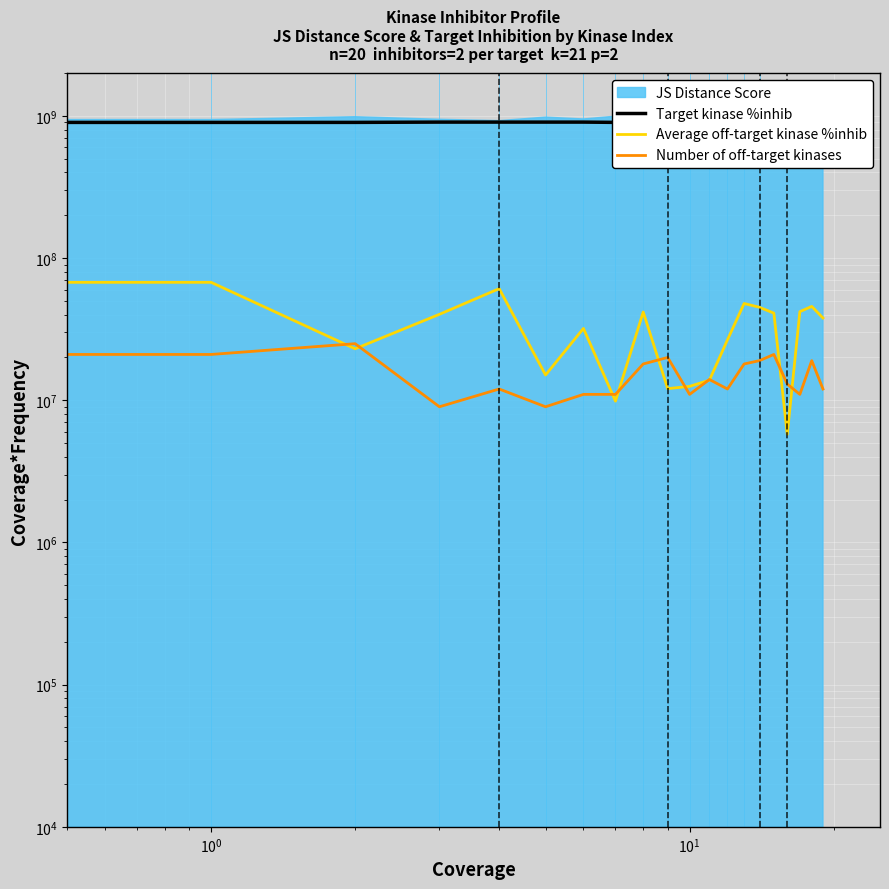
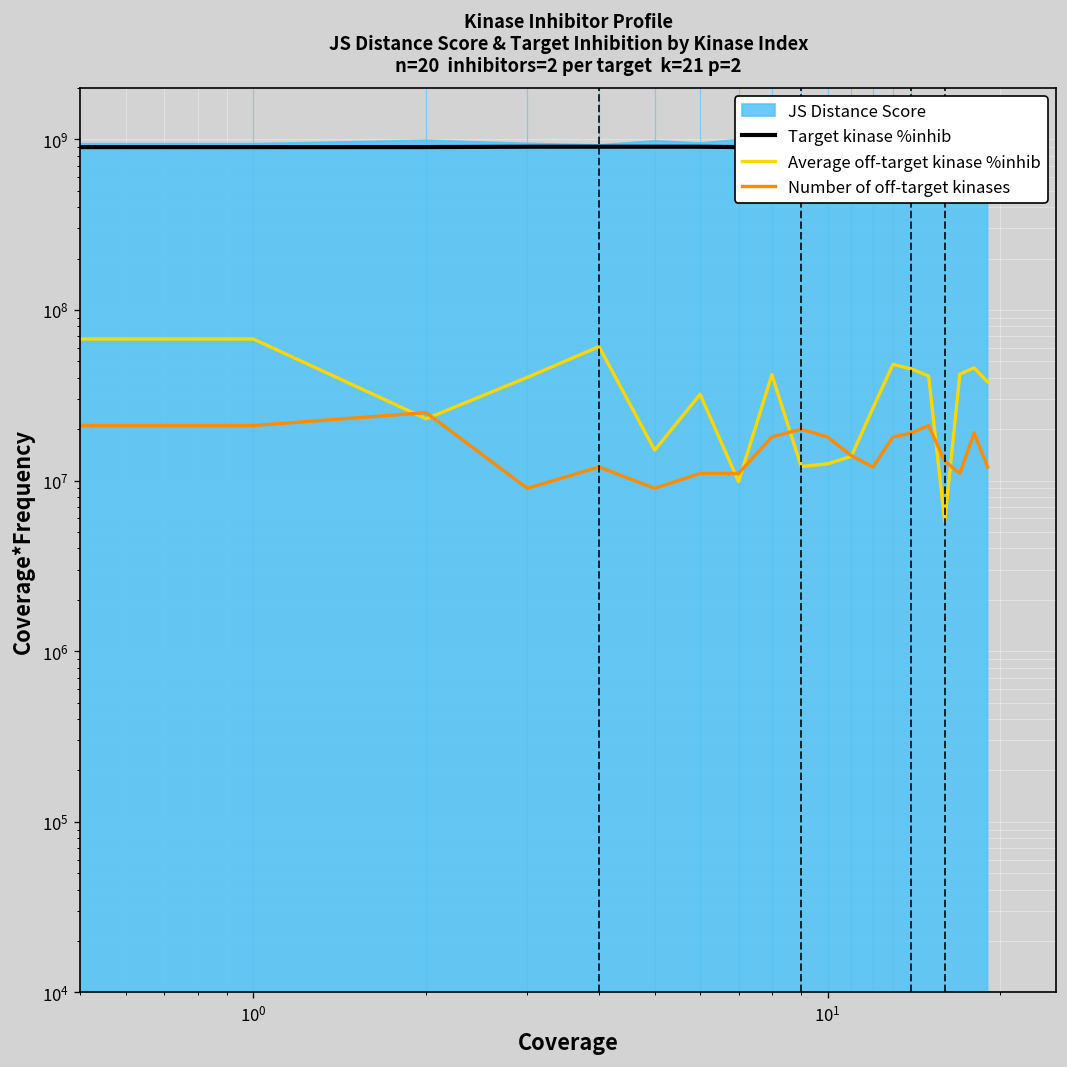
  {
    "JS Distance Score": {
      "10^0": 900000000
    },
    "Target kinase %inhib": {
      "10^0": 900000000
    },
    "Average off-target kinase %inhib": {
      "10^0": 70000000,
      "10^1": 13000000
    },
    "Number of off-target kinases": {
      "10^0": 21000000,
-     "10^1": 11000000
+     "10^1": 18000000
    }
  }
